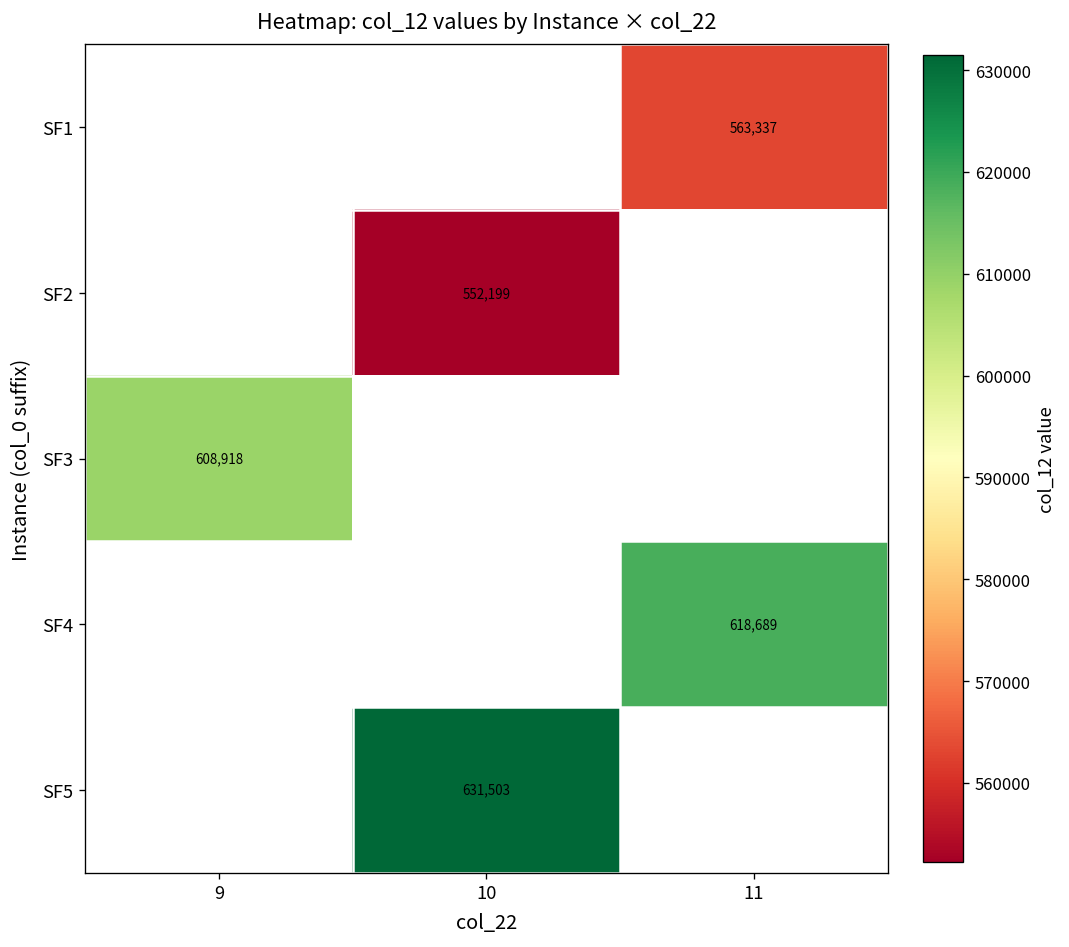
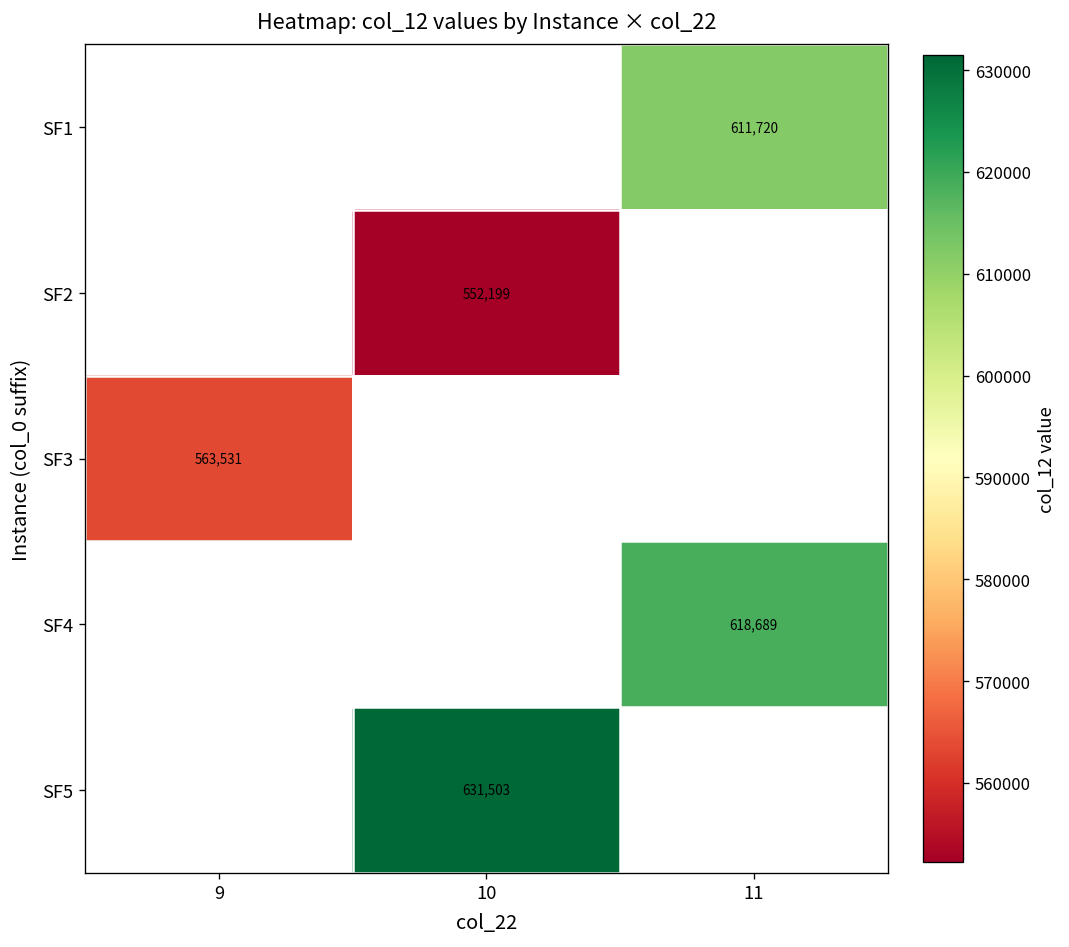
  {
    "SF1": {
-     "11": "563,337"
+     "11": "611,720"
    },
    "SF2": {
      "10": "552,199"
    },
    "SF3": {
-     "9": "608,918"
+     "9": "563,531"
    },
    "SF4": {
      "11": "618,689"
    },
    "SF5": {
      "10": "631,503"
    }
  }
